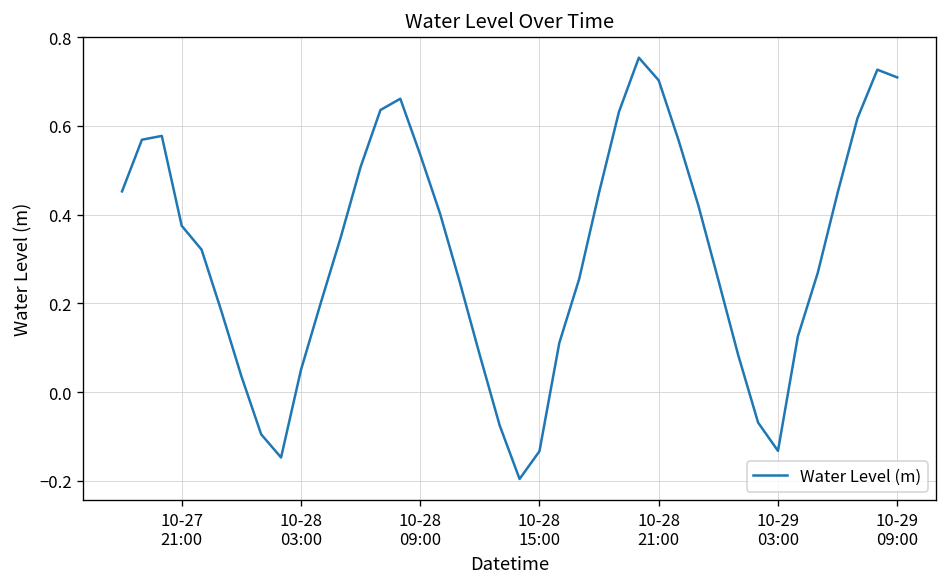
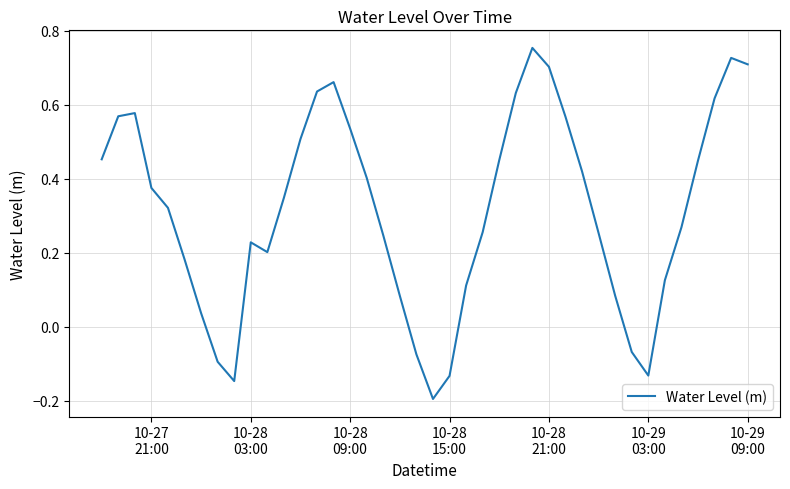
  {
    "10-27 21:00": 0.38,
-   "10-28 03:00": 0.05,
+   "10-28 03:00": 0.23,
    "10-28 09:00": 0.54,
    "10-28 15:00": -0.13,
    "10-28 21:00": 0.70,
    "10-29 03:00": -0.13,
    "10-29 09:00": 0.71
  }
